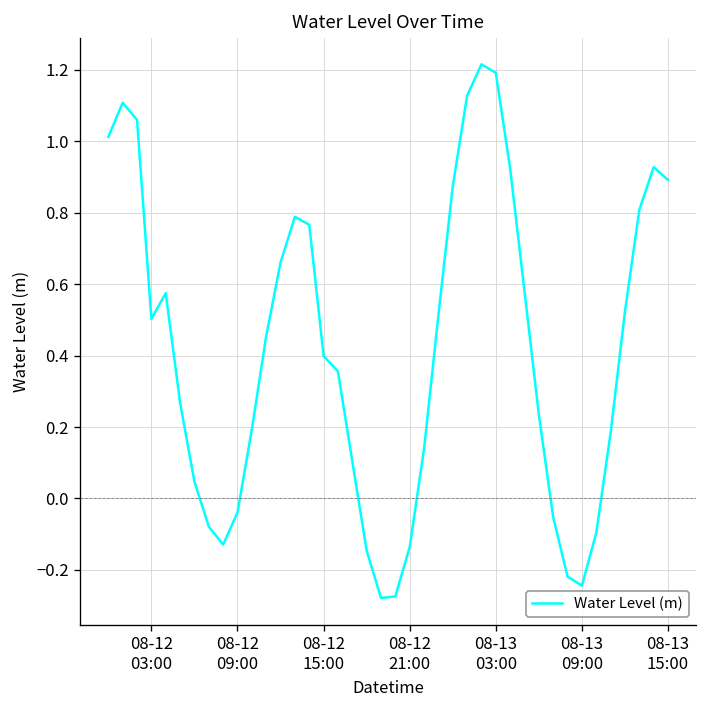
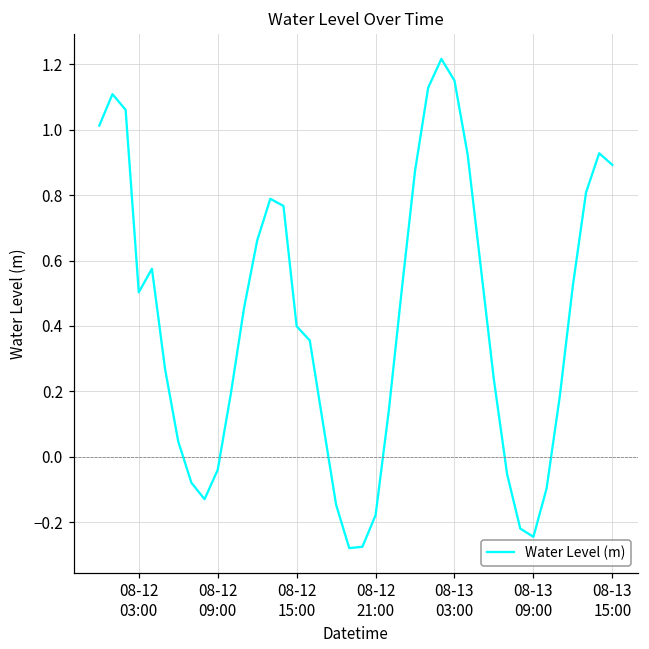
  {
    "08-12 03:00": 0.50,
    "08-12 09:00": -0.04,
    "08-12 15:00": 0.40,
-   "08-12 21:00": -0.14,
-   "08-13 03:00": 1.19,
+   "08-12 21:00": -0.18,
+   "08-13 03:00": 1.15,
    "08-13 09:00": -0.24,
    "08-13 15:00": 0.89
  }
